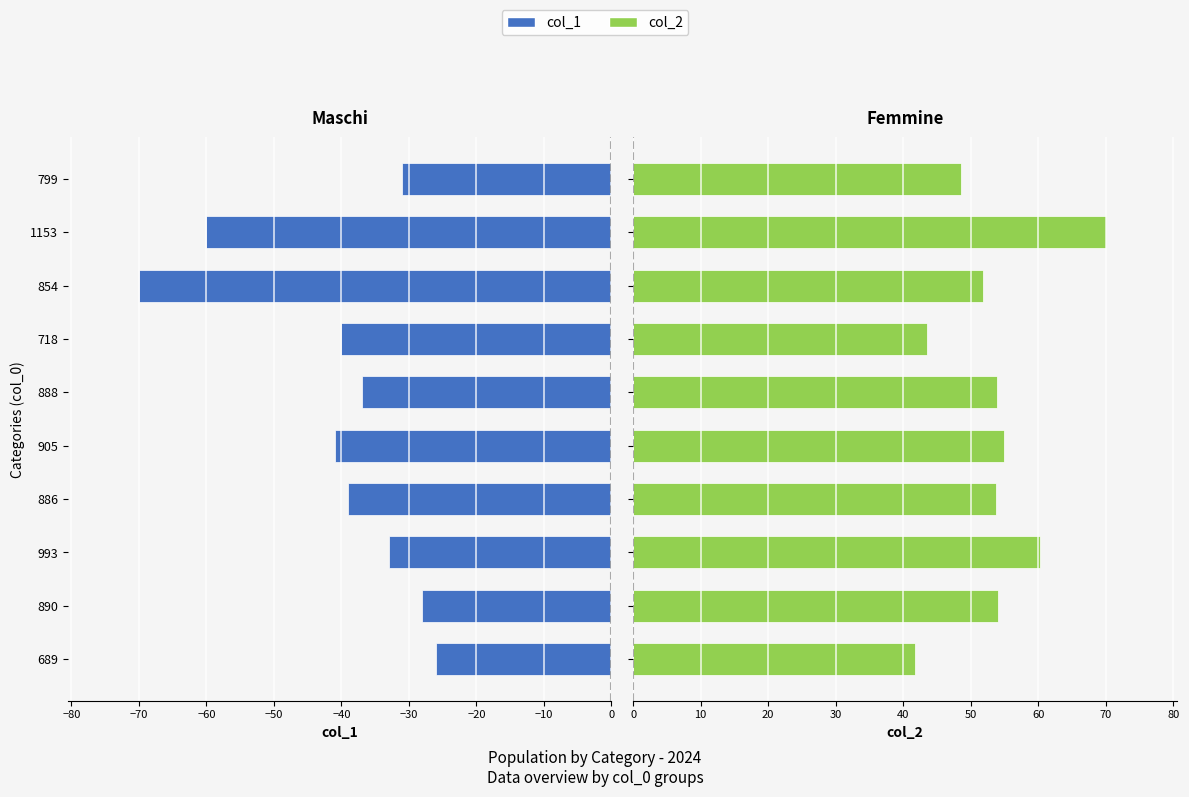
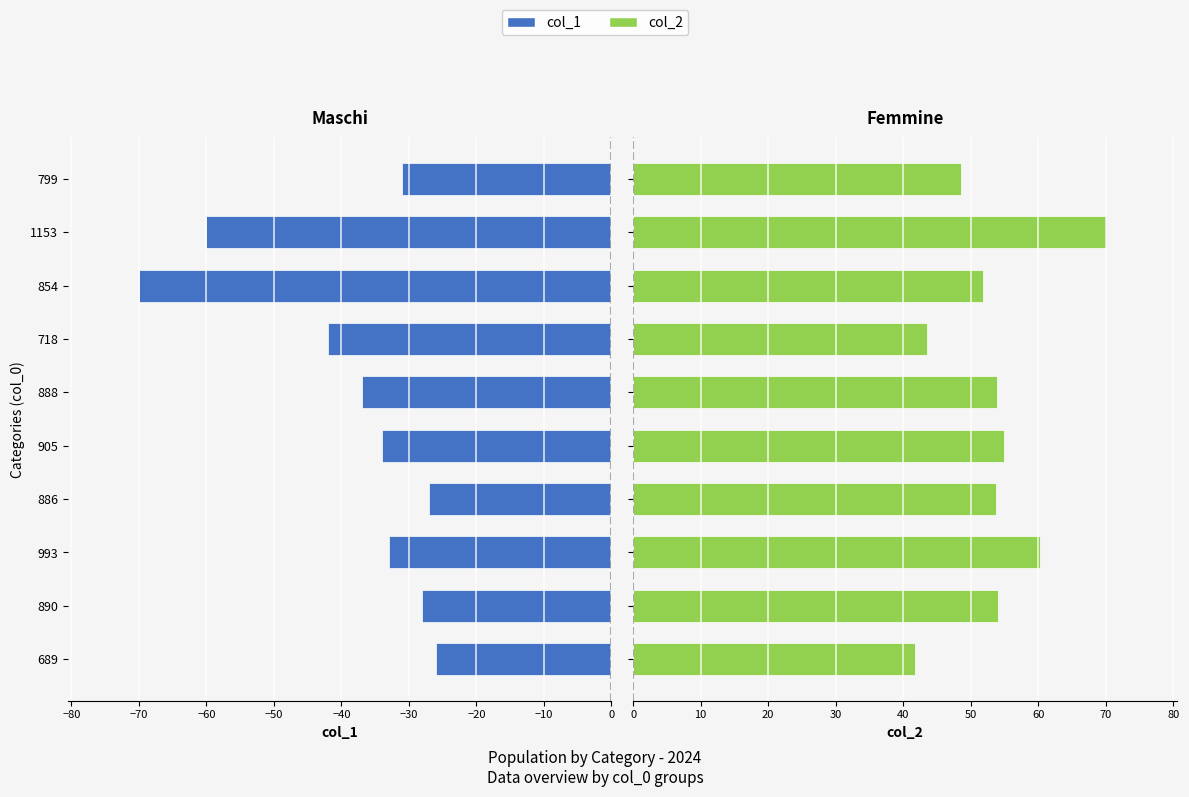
  {
    "Maschi": {
      "799": -31,
      "1153": -60,
      "854": -70,
-     "718": -40,
+     "718": -42,
      "888": -37,
-     "905": -41,
-     "886": -39,
+     "905": -34,
+     "886": -27,
      "993": -33,
      "890": -28,
      "689": -26
    }
  }
